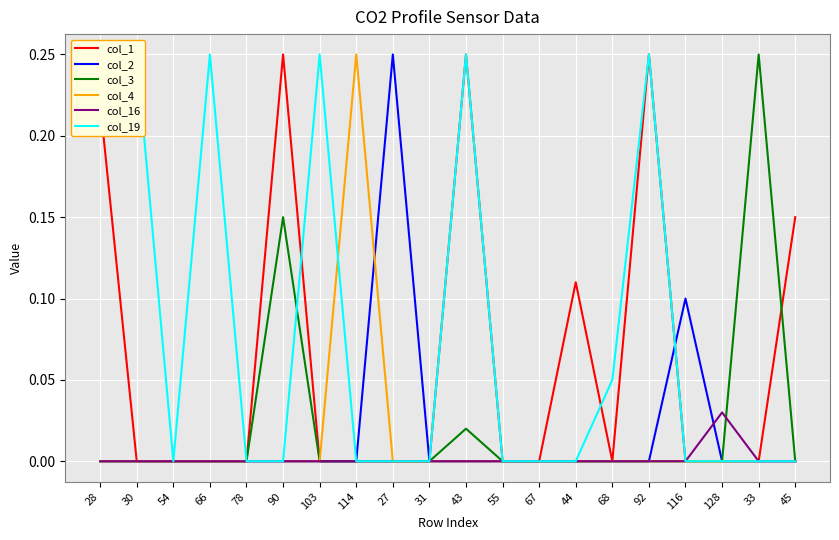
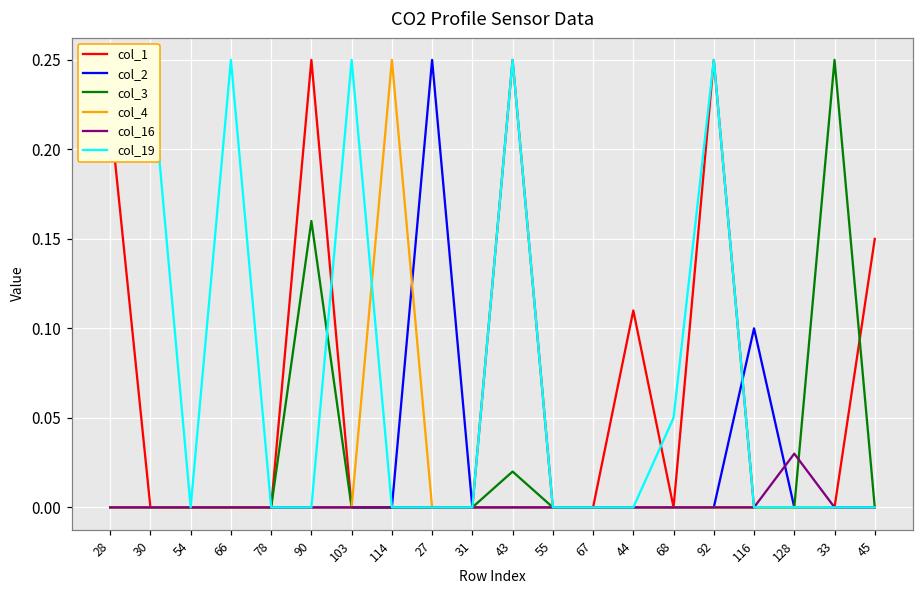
  {
    "col_1": {
      "90": 0.25,
      "44": 0.11,
      "45": 0.15
    },
    "col_2": {
      "27": 0.25,
      "116": 0.10
    },
    "col_3": {
-     "90": 0.15,
+     "90": 0.16,
      "43": 0.02,
      "33": 0.25
    },
    "col_4": {
      "114": 0.25
    },
    "col_16": {
      "128": 0.03
    },
    "col_19": {
      "66": 0.25,
      "103": 0.25,
      "68": 0.05
    }
  }
